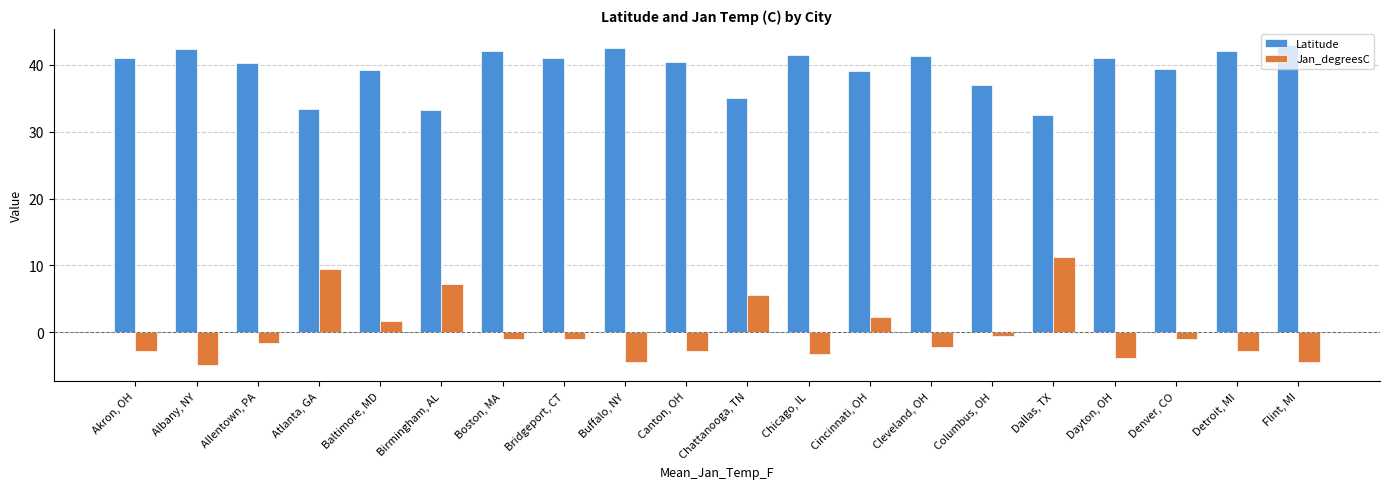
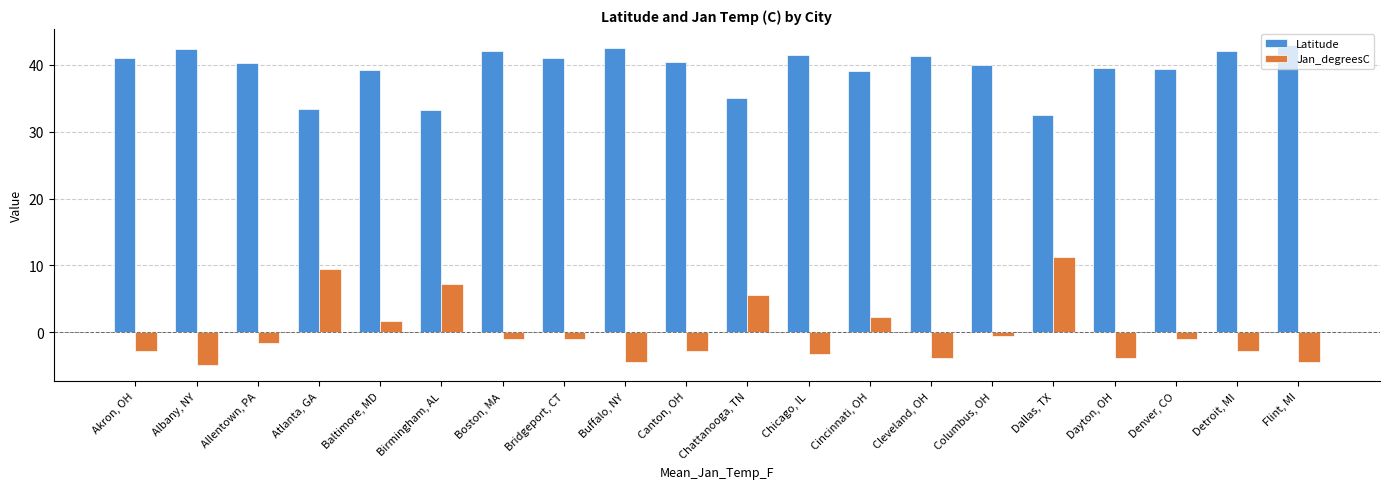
  {
    "Latitude": {
      "Akron, OH": 41,
      "Albany, NY": 42,
      "Allentown, PA": 40,
      "Atlanta, GA": 33,
      "Baltimore, MD": 39,
      "Birmingham, AL": 33,
      "Boston, MA": 42,
      "Bridgeport, CT": 41,
      "Buffalo, NY": 43,
      "Canton, OH": 41,
      "Chattanooga, TN": 35,
      "Chicago, IL": 41,
      "Cincinnati, OH": 39,
      "Cleveland, OH": 41,
-     "Columbus, OH": 37,
+     "Columbus, OH": 40,
      "Dallas, TX": 32,
-     "Dayton, OH": 41,
+     "Dayton, OH": 40,
      "Denver, CO": 39,
      "Detroit, MI": 42
    },
    "Jan_degreesC": {
      "Akron, OH": -3,
      "Albany, NY": -5,
      "Allentown, PA": -2,
      "Atlanta, GA": 9,
      "Baltimore, MD": 2,
      "Birmingham, AL": 7,
      "Boston, MA": -1,
      "Bridgeport, CT": -1,
      "Buffalo, NY": -4,
      "Canton, OH": -3,
      "Chattanooga, TN": 6,
      "Chicago, IL": -3,
      "Cincinnati, OH": 2,
-     "Cleveland, OH": -2,
+     "Cleveland, OH": -4,
      "Columbus, OH": -1,
      "Dallas, TX": 11,
      "Dayton, OH": -4,
      "Denver, CO": -1,
      "Detroit, MI": -3,
      "Flint, MI": -4
    }
  }
